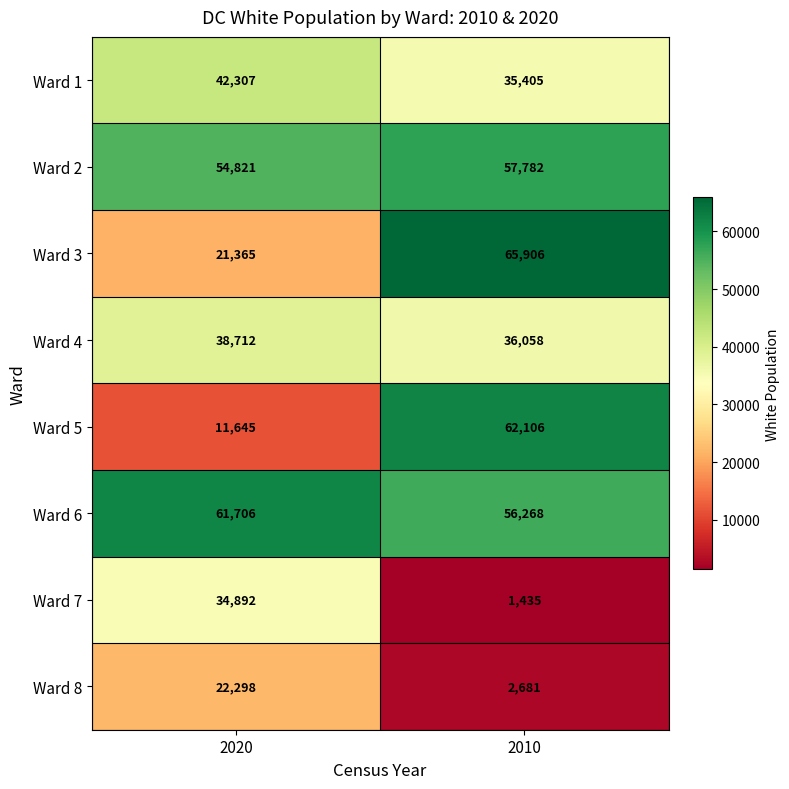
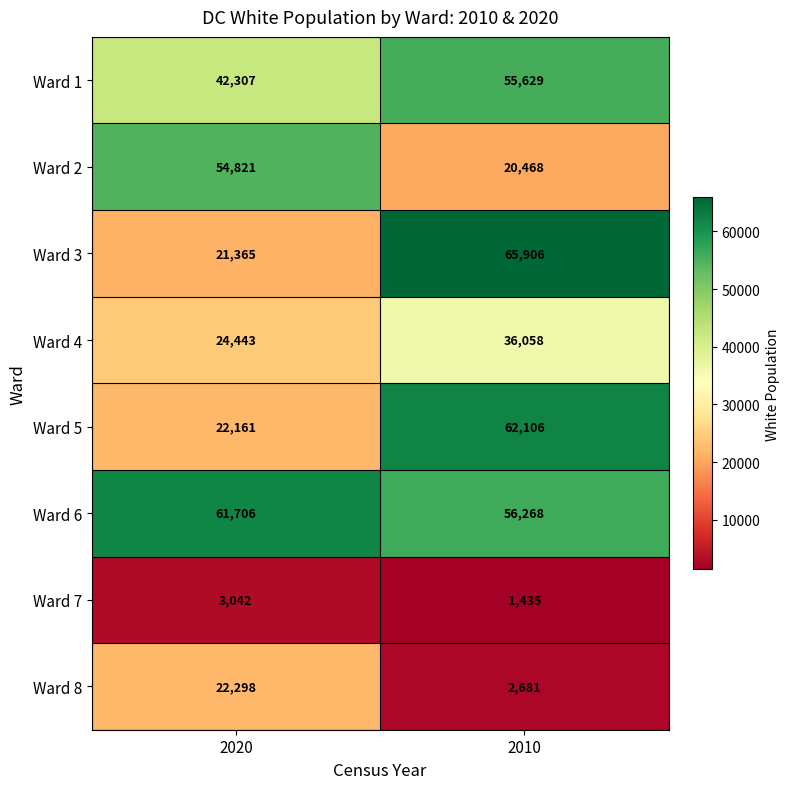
  {
    "Ward 1": {
      "2020": "42,307",
-     "2010": "35,405"
+     "2010": "55,629"
    },
    "Ward 2": {
      "2020": "54,821",
-     "2010": "57,782"
+     "2010": "20,468"
    },
    "Ward 3": {
      "2020": "21,365",
      "2010": "65,906"
    },
    "Ward 4": {
-     "2020": "38,712",
+     "2020": "24,443",
      "2010": "36,058"
    },
    "Ward 5": {
-     "2020": "11,645",
+     "2020": "22,161",
      "2010": "62,106"
    },
    "Ward 6": {
      "2020": "61,706",
      "2010": "56,268"
    },
    "Ward 7": {
-     "2020": "34,892",
+     "2020": "3,042",
      "2010": "1,435"
    },
    "Ward 8": {
      "2020": "22,298",
      "2010": "2,681"
    }
  }
